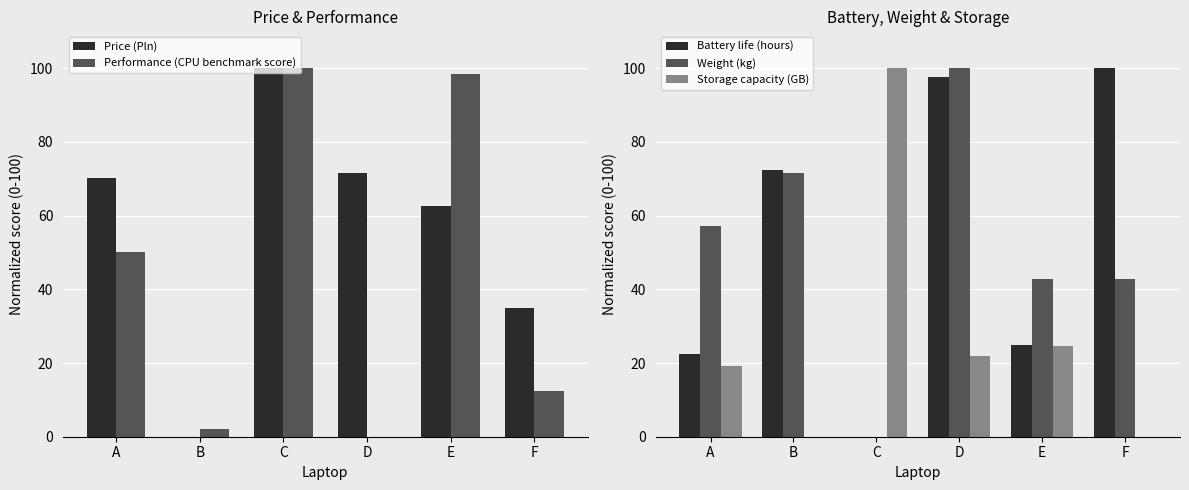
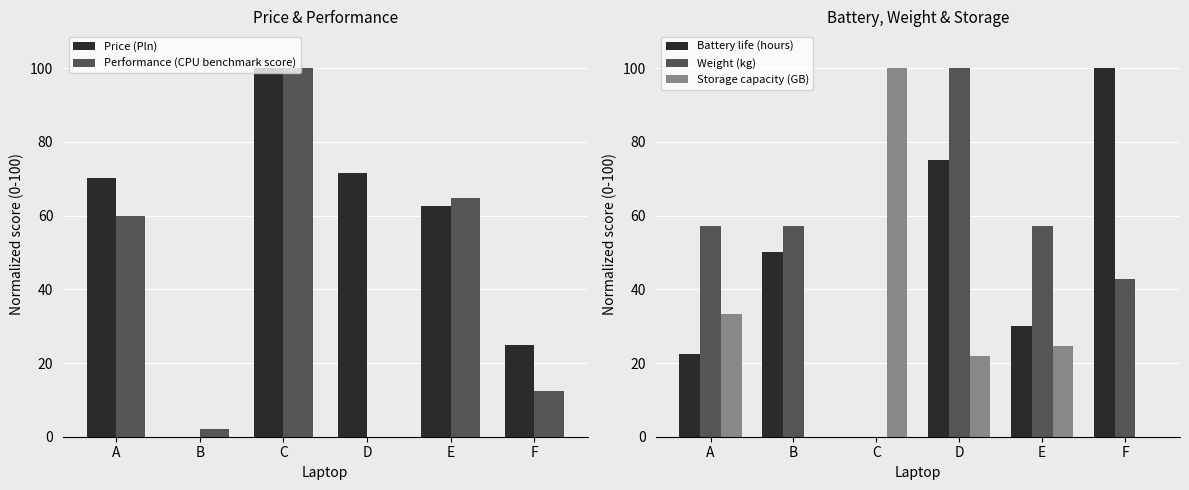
  {
    "Price & Performance": {
      "Price (Pln)": {
        "A": 70,
        "B": 0,
        "D": 71,
        "E": 63,
-       "F": 35
+       "F": 25
      },
      "Performance (CPU benchmark score)": {
-       "A": 50,
+       "A": 60,
        "B": 2,
        "D": 0,
-       "E": 98,
+       "E": 65,
        "F": 12
      }
    },
    "Battery, Weight & Storage": {
      "Battery life (hours)": {
        "A": 23,
-       "B": 73,
+       "B": 50,
        "C": 0,
-       "D": 98,
-       "E": 25,
+       "D": 75,
+       "E": 30,
        "F": 100
      },
      "Weight (kg)": {
        "A": 57,
-       "B": 71,
+       "B": 57,
        "C": 0,
        "D": 100,
-       "E": 43,
+       "E": 57,
        "F": 43
      },
      "Storage capacity (GB)": {
-       "A": 19,
+       "A": 33,
        "B": 0,
        "C": 100,
        "D": 22,
        "E": 25,
        "F": 0
      }
    }
  }
